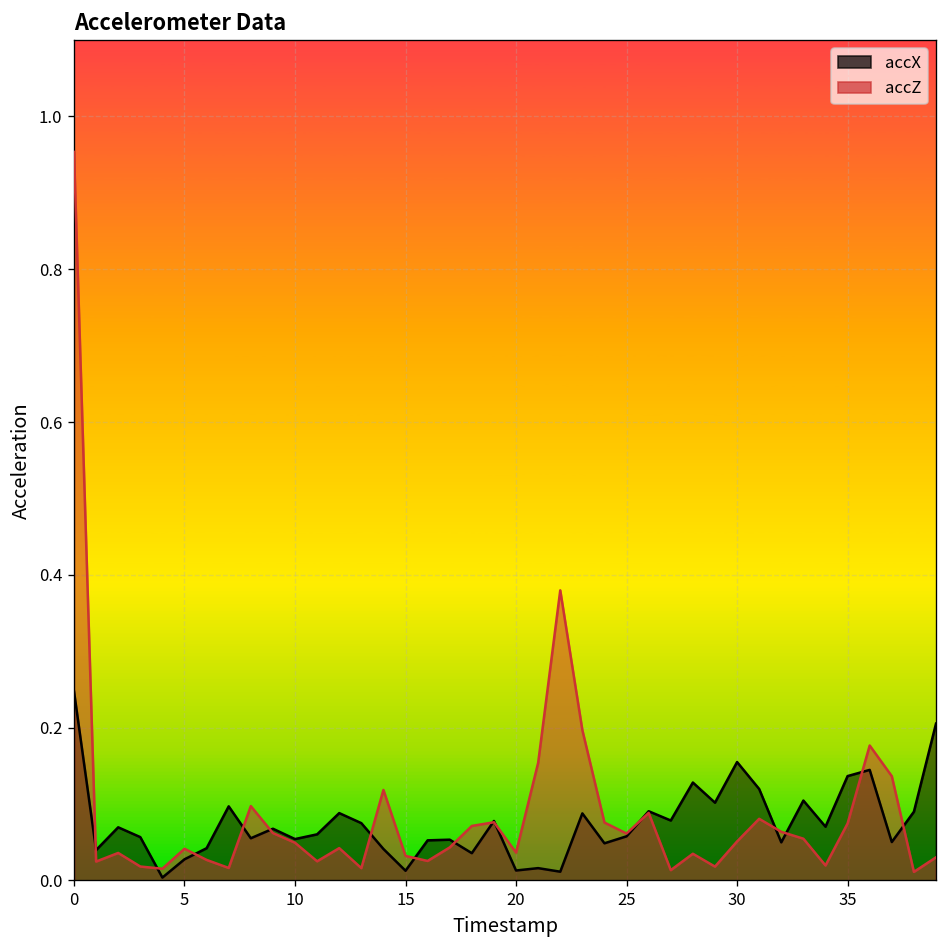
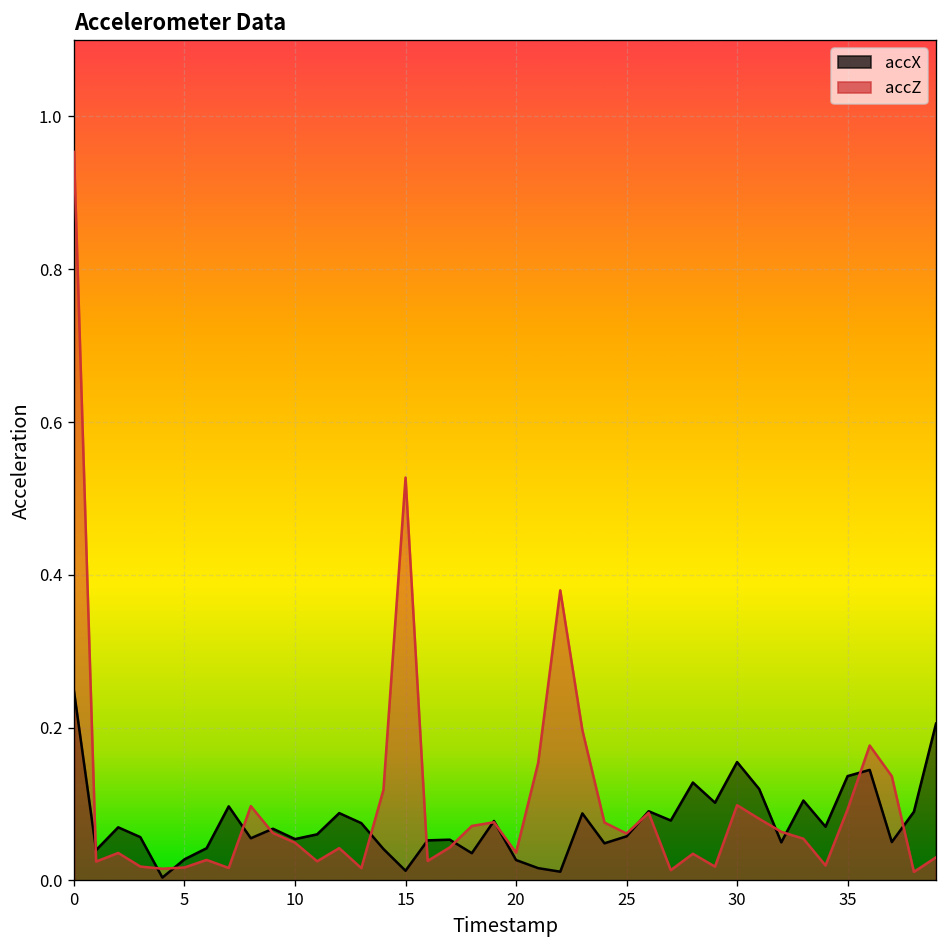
  {
    "accX": {
      "0": 0.25,
      "5": 0.03,
      "10": 0.05,
      "15": 0.01,
-     "20": 0.01,
+     "20": 0.03,
      "30": 0.15,
      "35": 0.14
    },
    "accZ": {
      "0": 0.95,
-     "5": 0.04,
+     "5": 0.02,
      "10": 0.05,
-     "15": 0.03,
+     "15": 0.53,
      "20": 0.04,
-     "30": 0.05,
-     "35": 0.07
+     "30": 0.10,
+     "35": 0.09
    }
  }
